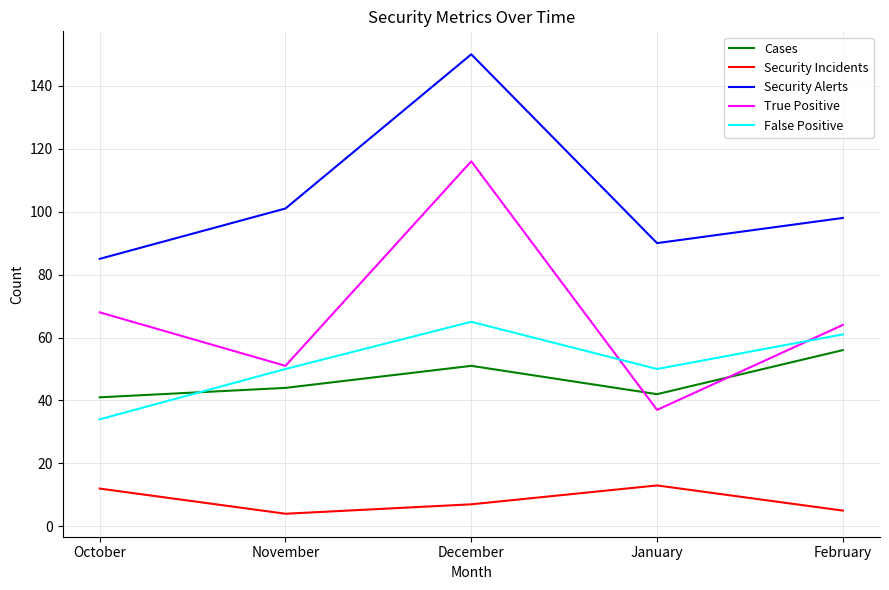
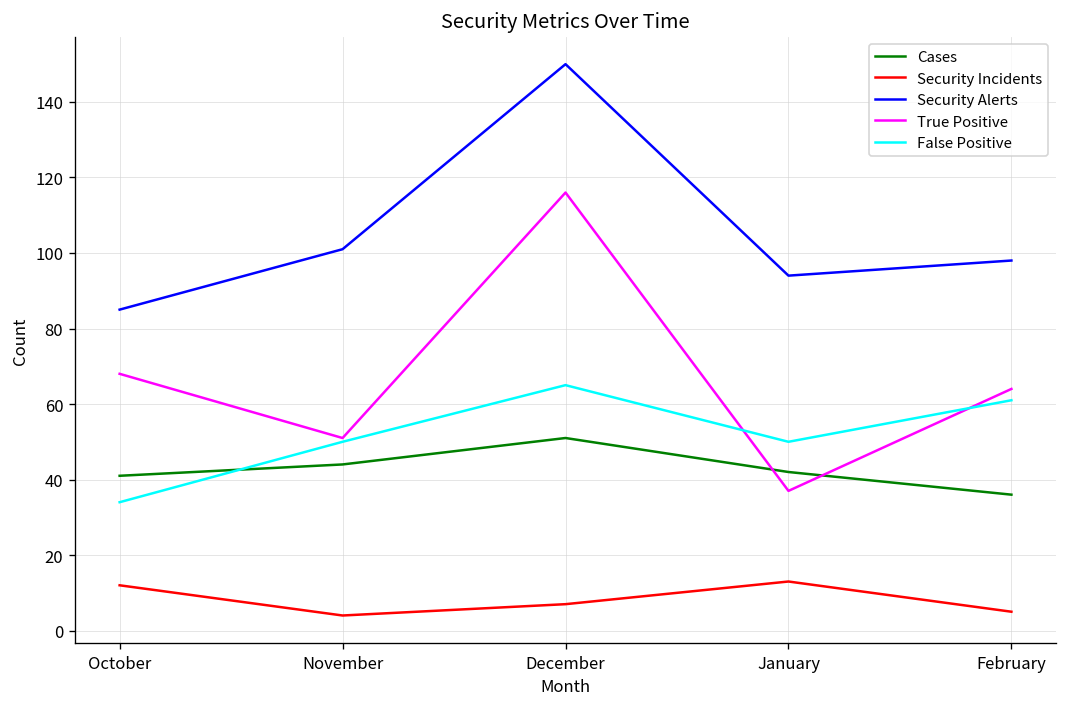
  {
    "Cases": {
      "October": 41,
      "November": 44,
      "December": 51,
      "January": 42,
-     "February": 56
+     "February": 36
    },
    "Security Incidents": {
      "October": 12,
      "November": 4,
      "December": 7,
      "January": 13,
      "February": 5
    },
    "Security Alerts": {
      "October": 85,
      "November": 101,
      "December": 150,
-     "January": 90,
+     "January": 94,
      "February": 98
    },
    "True Positive": {
      "October": 68,
      "November": 51,
      "December": 116,
      "January": 37,
      "February": 64
    },
    "False Positive": {
      "October": 34,
      "November": 50,
      "December": 65,
      "January": 50,
      "February": 61
    }
  }
